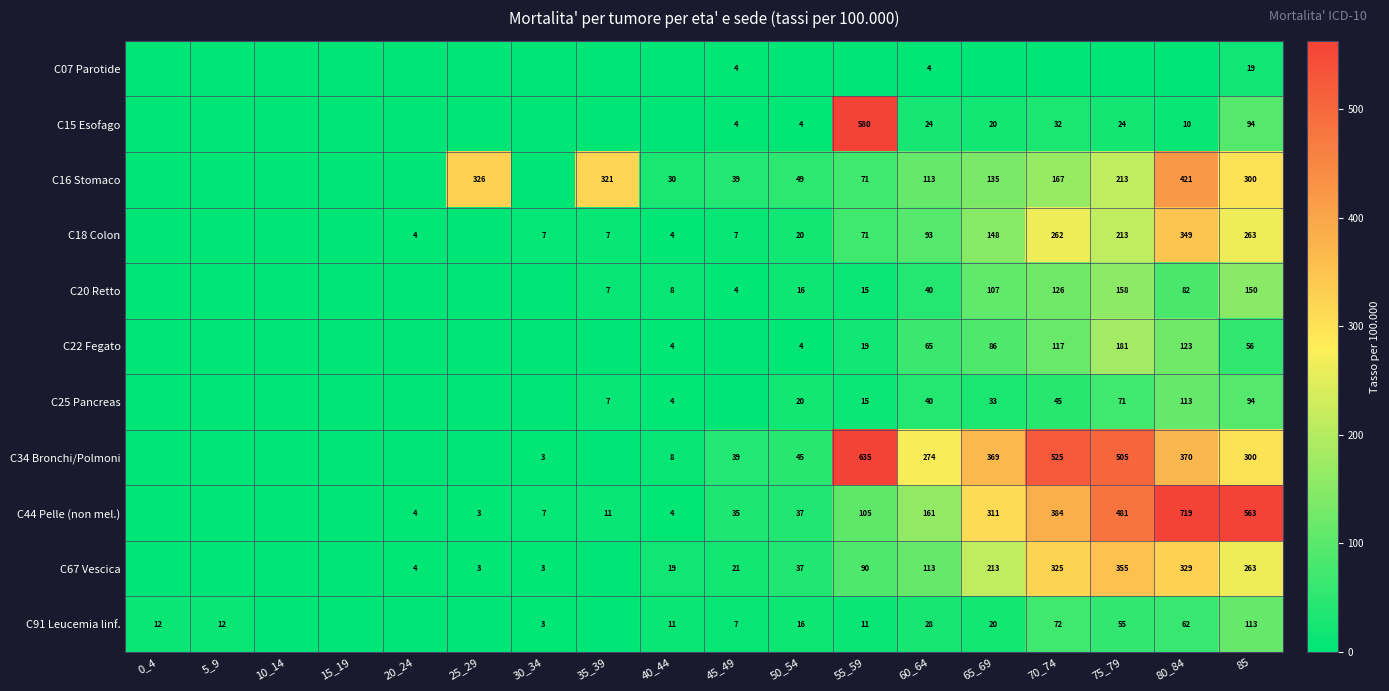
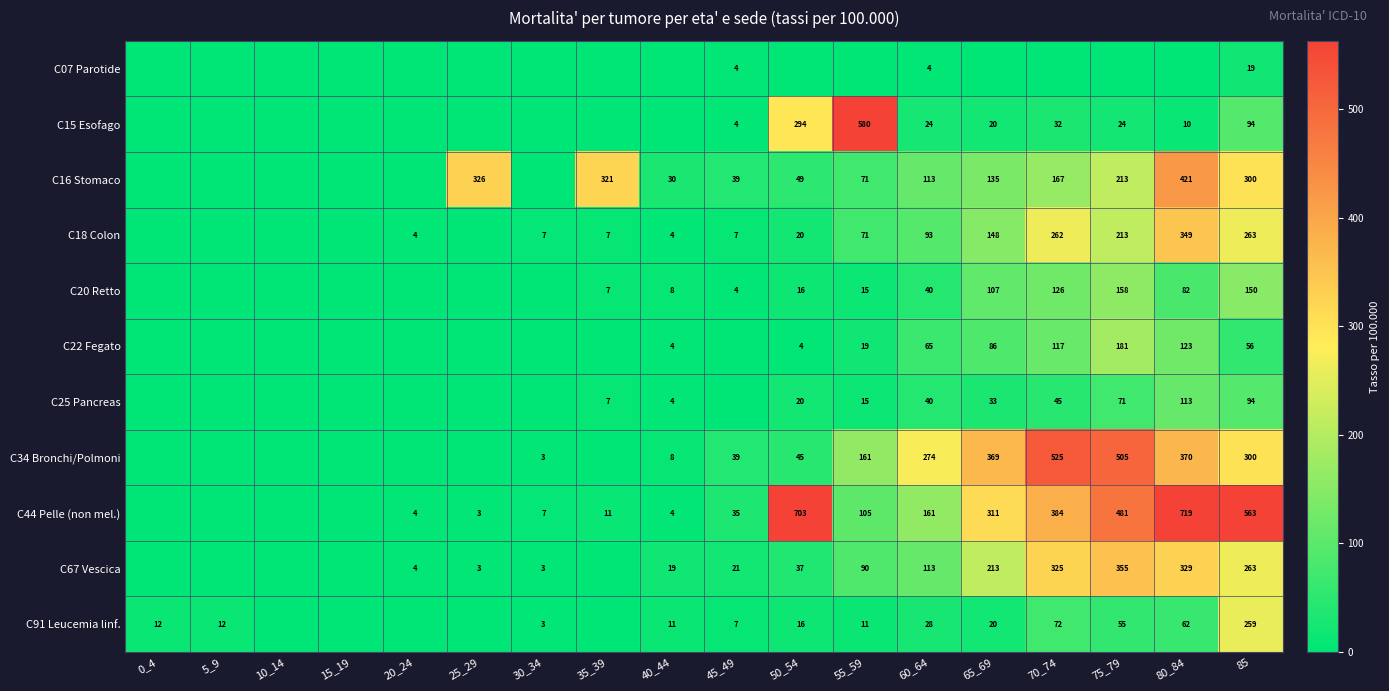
  {
    "C07 Parotide": {
      "45_49": 4,
      "60_64": 4,
      "85": 19
    },
    "C15 Esofago": {
      "45_49": 4,
-     "50_54": 4,
+     "50_54": 294,
      "55_59": 580,
      "60_64": 24,
      "65_69": 20,
      "70_74": 32,
      "75_79": 24,
      "80_84": 10,
      "85": 94
    },
    "C16 Stomaco": {
      "25_29": 326,
      "35_39": 321,
      "40_44": 30,
      "45_49": 39,
      "50_54": 49,
      "55_59": 71,
      "60_64": 113,
      "65_69": 135,
      "70_74": 167,
      "75_79": 213,
      "80_84": 421,
      "85": 300
    },
    "C18 Colon": {
      "20_24": 4,
      "30_34": 7,
      "35_39": 7,
      "40_44": 4,
      "45_49": 7,
      "50_54": 20,
      "55_59": 71,
      "60_64": 93,
      "65_69": 148,
      "70_74": 262,
      "75_79": 213,
      "80_84": 349,
      "85": 263
    },
    "C20 Retto": {
      "35_39": 7,
      "40_44": 8,
      "45_49": 4,
      "50_54": 16,
      "55_59": 15,
      "60_64": 40,
      "65_69": 107,
      "70_74": 126,
      "75_79": 158,
      "80_84": 82,
      "85": 150
    },
    "C22 Fegato": {
      "40_44": 4,
      "50_54": 4,
      "55_59": 19,
      "60_64": 65,
      "65_69": 86,
      "70_74": 117,
      "75_79": 181,
      "80_84": 123,
      "85": 56
    },
    "C25 Pancreas": {
      "35_39": 7,
      "40_44": 4,
      "50_54": 20,
      "55_59": 15,
      "60_64": 40,
      "65_69": 33,
      "70_74": 45,
      "75_79": 71,
      "80_84": 113,
      "85": 94
    },
    "C34 Bronchi/Polmoni": {
      "30_34": 3,
      "40_44": 8,
      "45_49": 39,
      "50_54": 45,
-     "55_59": 635,
+     "55_59": 161,
      "60_64": 274,
      "65_69": 369,
      "70_74": 525,
      "75_79": 505,
      "80_84": 370,
      "85": 300
    },
    "C44 Pelle (non mel.)": {
      "20_24": 4,
      "25_29": 3,
      "30_34": 7,
      "35_39": 11,
      "40_44": 4,
      "45_49": 35,
-     "50_54": 37,
+     "50_54": 703,
      "55_59": 105,
      "60_64": 161,
      "65_69": 311,
      "70_74": 384,
      "75_79": 481,
      "80_84": 719,
      "85": 563
    },
    "C67 Vescica": {
      "20_24": 4,
      "25_29": 3,
      "30_34": 3,
      "40_44": 19,
      "45_49": 21,
      "50_54": 37,
      "55_59": 90,
      "60_64": 113,
      "65_69": 213,
      "70_74": 325,
      "75_79": 355,
      "80_84": 329,
      "85": 263
    },
    "C91 Leucemia linf.": {
      "0_4": 12,
      "5_9": 12,
      "30_34": 3,
      "40_44": 11,
      "45_49": 7,
      "50_54": 16,
      "55_59": 11,
      "60_64": 28,
      "65_69": 20,
      "70_74": 72,
      "75_79": 55,
      "80_84": 62,
-     "85": 113
+     "85": 259
    }
  }
